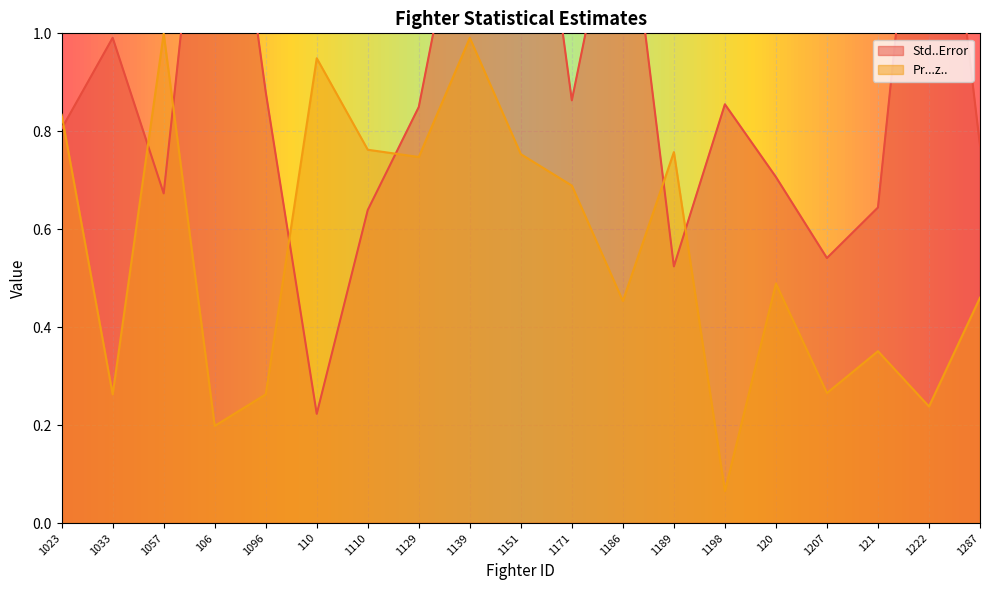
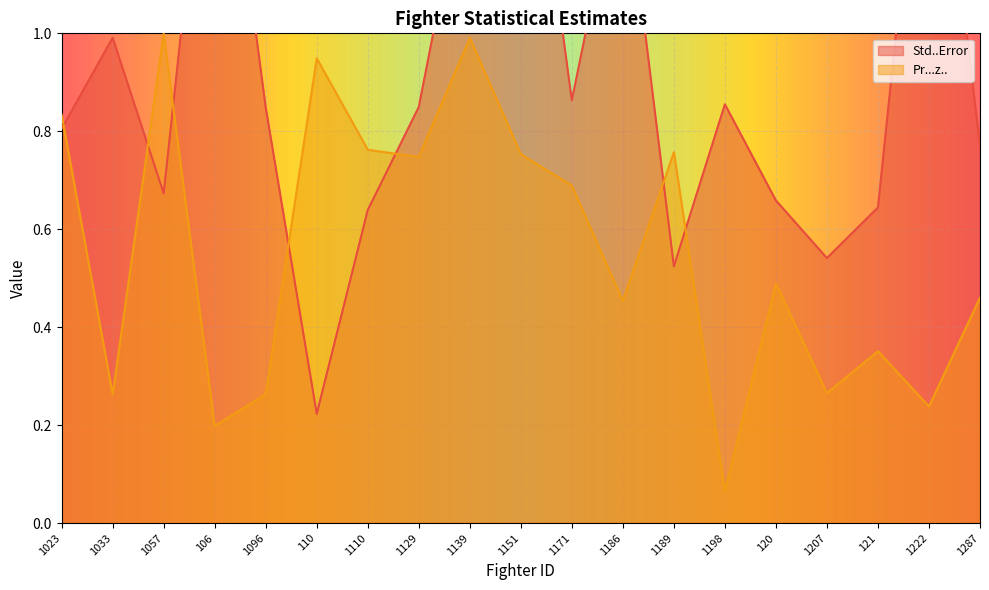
  {
    "Std..Error": {
      "1023": 0.81,
      "1033": 0.99,
      "1057": 0.67,
-     "1096": 0.88,
+     "1096": 0.85,
      "110": 0.22,
      "1110": 0.64,
      "1129": 0.85,
      "1171": 0.86,
      "1189": 0.52,
      "1198": 0.86,
-     "120": 0.71,
+     "120": 0.66,
      "1207": 0.54,
      "121": 0.64,
      "1287": 0.77
    },
    "Pr...z..": {
      "1023": 0.83,
      "1033": 0.26,
      "1057": 1.00,
      "106": 0.20,
      "1096": 0.26,
      "110": 0.95,
      "1110": 0.76,
      "1129": 0.75,
      "1139": 0.99,
      "1151": 0.75,
      "1171": 0.69,
      "1186": 0.45,
      "1189": 0.76,
      "1198": 0.07,
      "120": 0.49,
      "1207": 0.27,
      "121": 0.35,
      "1222": 0.24,
      "1287": 0.46
    }
  }
